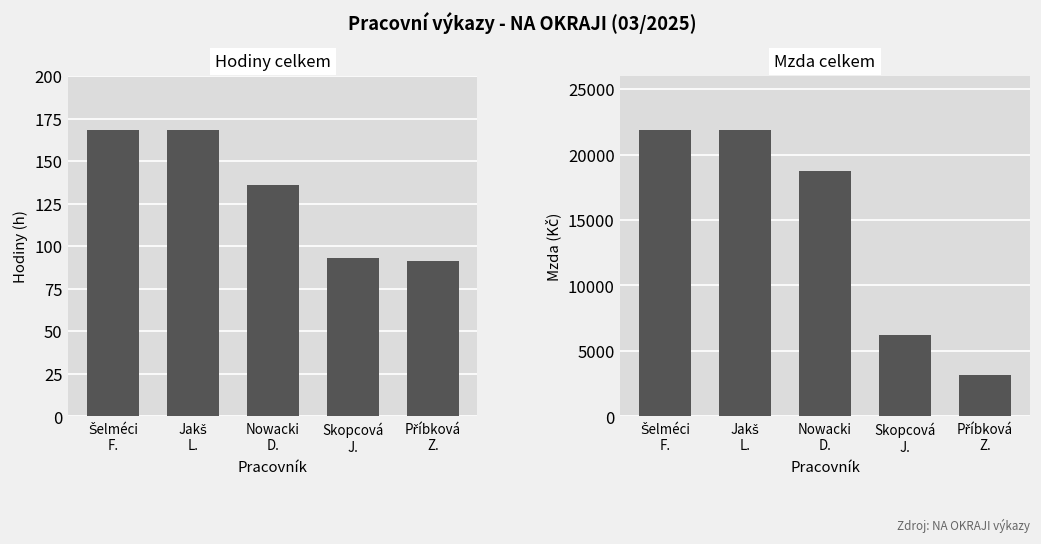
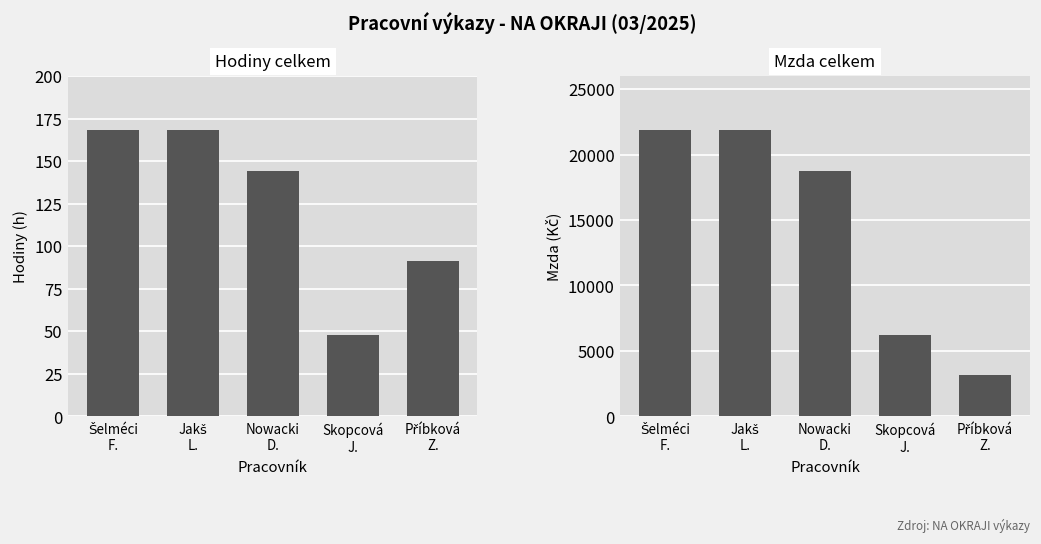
  {
    "Hodiny celkem": {
      "Šelméci F.": 168,
      "Jakš L.": 168,
-     "Nowacki D.": 136,
-     "Skopcová J.": 93,
+     "Nowacki D.": 144,
+     "Skopcová J.": 48,
      "Příbková Z.": 91
    },
    "Mzda celkem": {
      "Šelméci F.": 21800,
      "Jakš L.": 21800,
      "Nowacki D.": 18700,
      "Skopcová J.": 6200,
      "Příbková Z.": 3100
    }
  }
